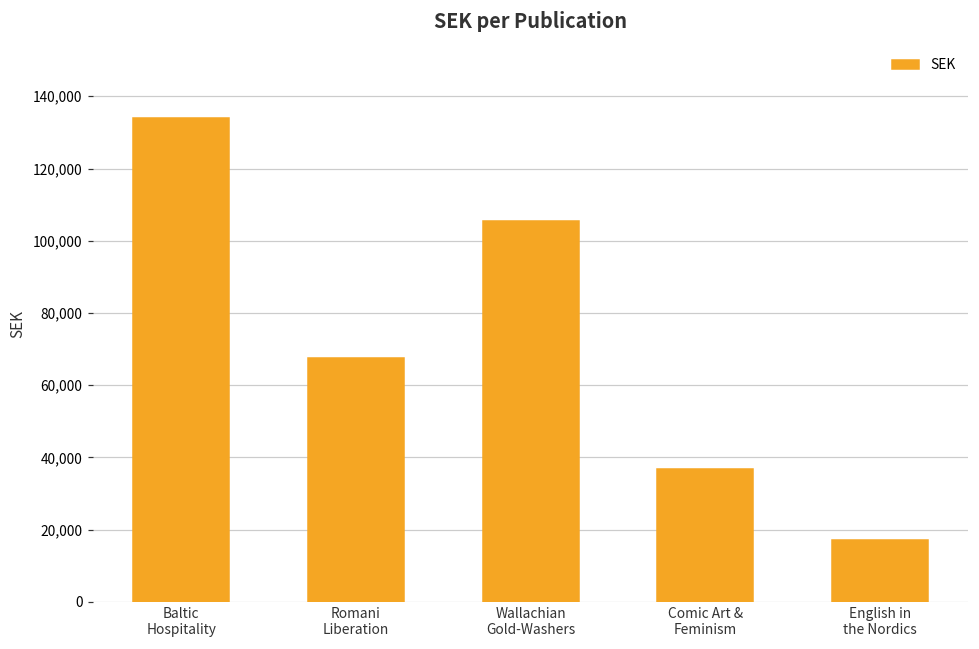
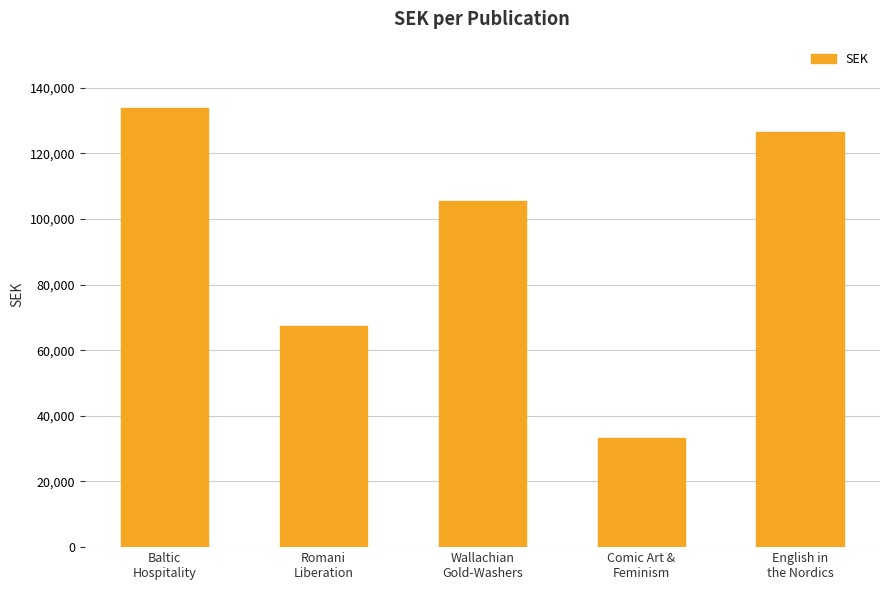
  {
    "Baltic Hospitality": "134,000",
    "Romani Liberation": "67,000",
    "Wallachian Gold-Washers": "106,000",
-   "Comic Art & Feminism": "37,000",
-   "English in the Nordics": "17,000"
+   "Comic Art & Feminism": "33,000",
+   "English in the Nordics": "126,000"
  }
